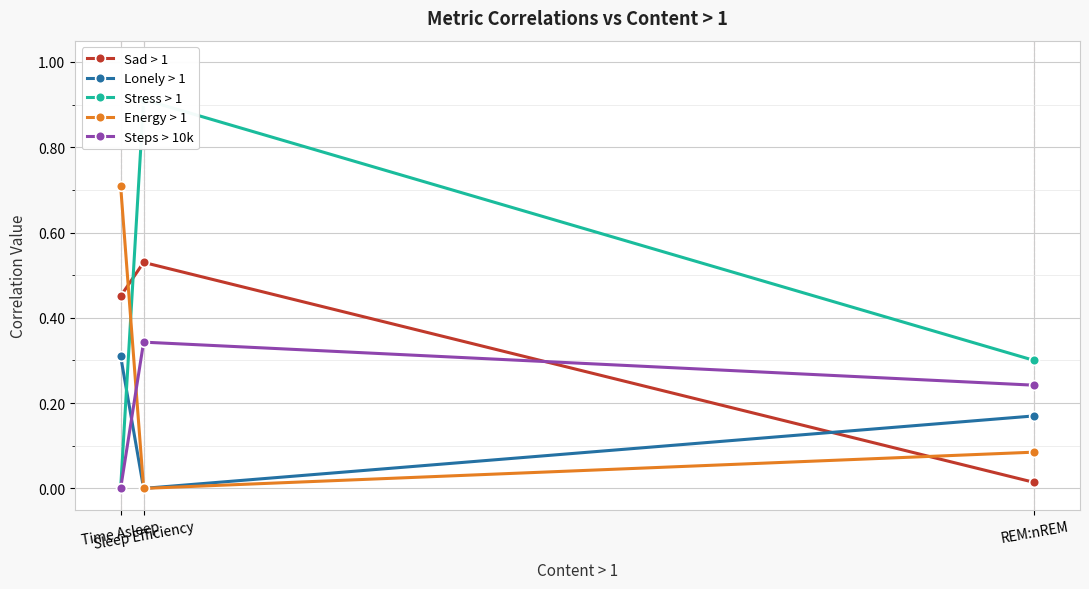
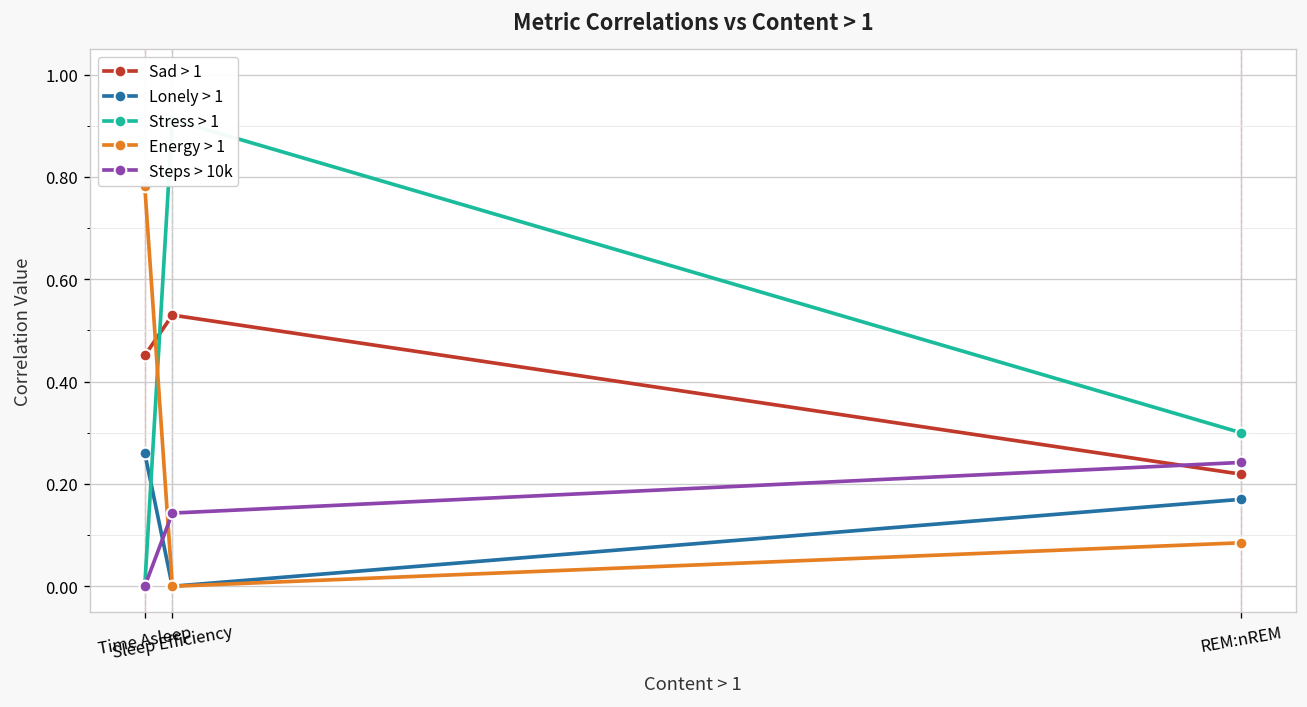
  {
    "Sad > 1": {
      "Time Asleep": 0.45,
      "Sleep Efficiency": 0.53,
-     "REM:nREM": 0.01
+     "REM:nREM": 0.22
    },
    "Lonely > 1": {
-     "Time Asleep": 0.31,
+     "Time Asleep": 0.26,
      "REM:nREM": 0.17
    },
    "Stress > 1": {
      "REM:nREM": 0.30
    },
    "Energy > 1": {
-     "Time Asleep": 0.71,
+     "Time Asleep": 0.78,
      "REM:nREM": 0.09
    },
    "Steps > 10k": {
-     "Sleep Efficiency": 0.34,
+     "Sleep Efficiency": 0.14,
      "REM:nREM": 0.24
    }
  }
